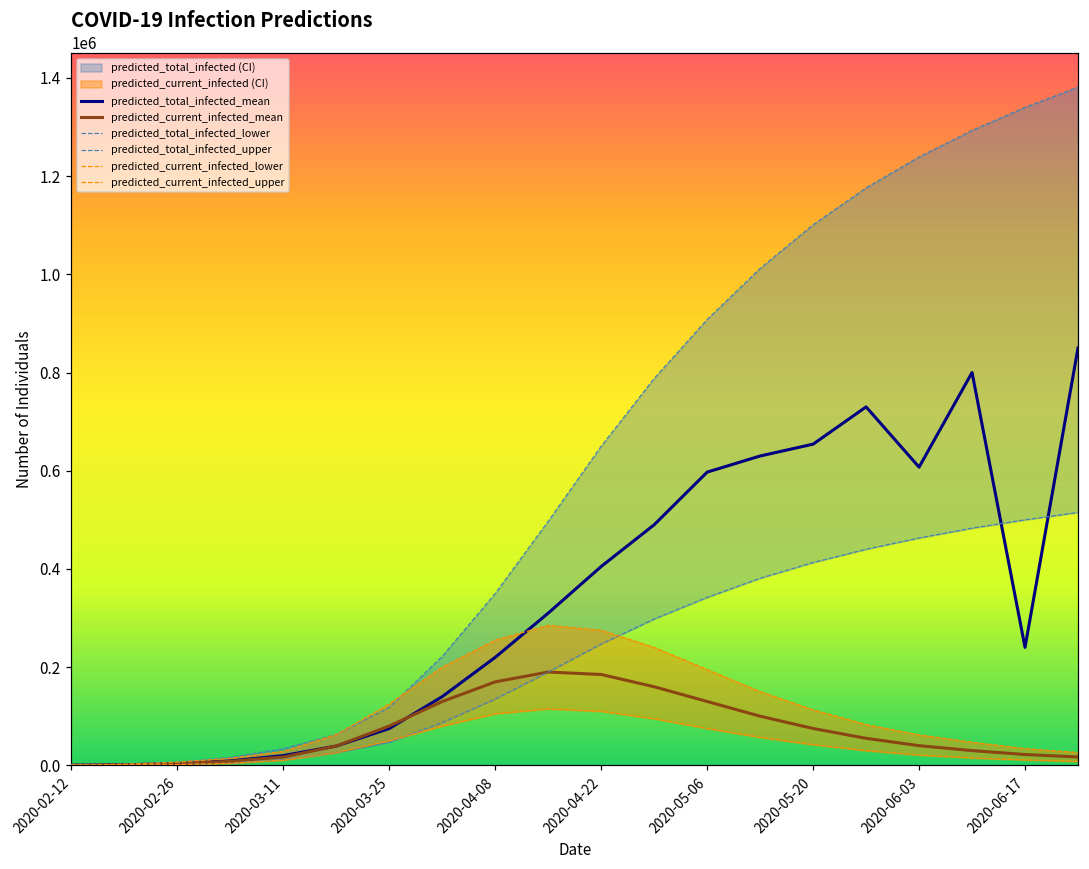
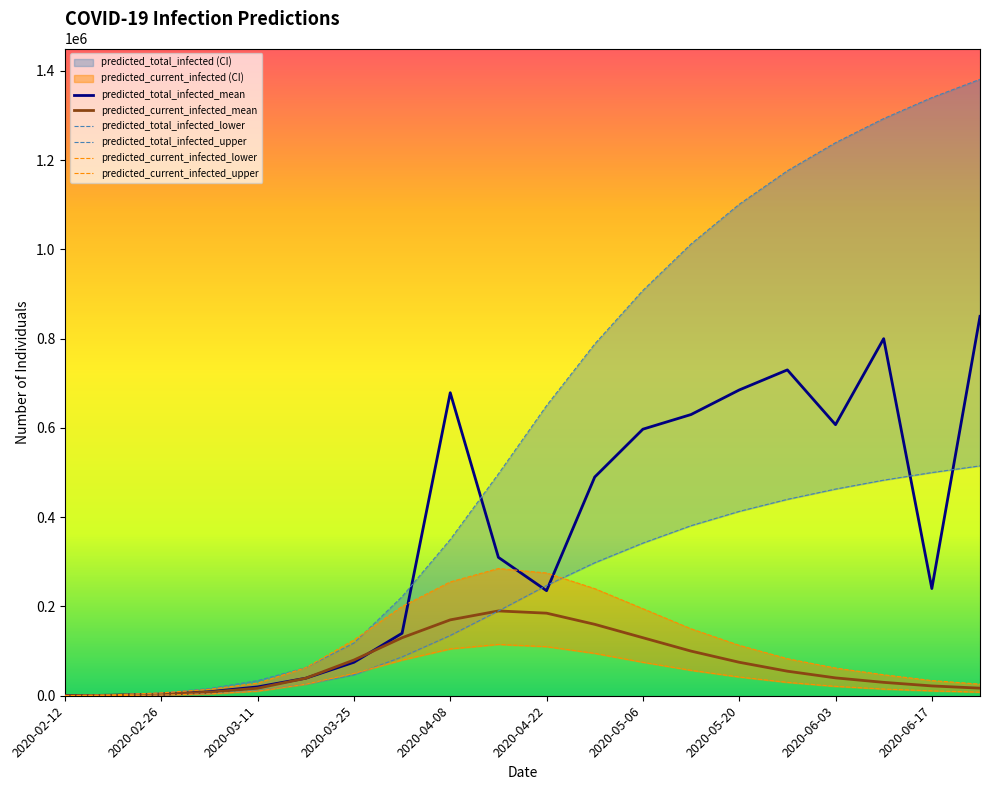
  {
    "predicted_total_infected_mean": {
-     "2020-04-08": 220000,
-     "2020-04-22": 410000,
+     "2020-04-08": 680000,
+     "2020-04-22": 240000,
      "2020-05-06": 600000,
-     "2020-05-20": 650000,
+     "2020-05-20": 690000,
      "2020-06-03": 610000,
      "2020-06-17": 240000
    }
  }
